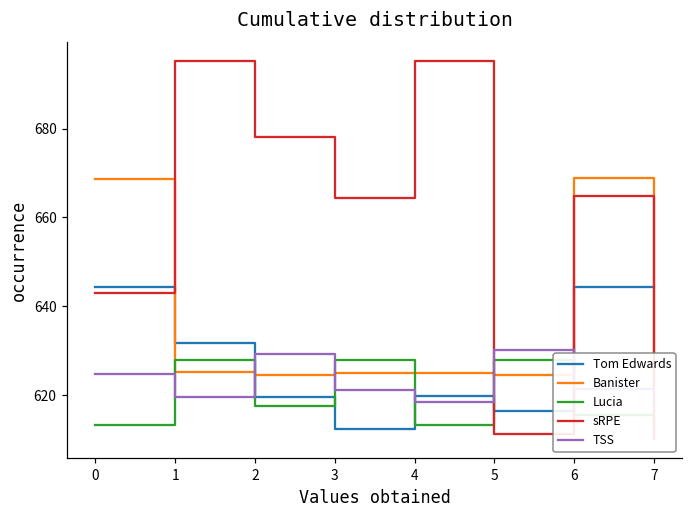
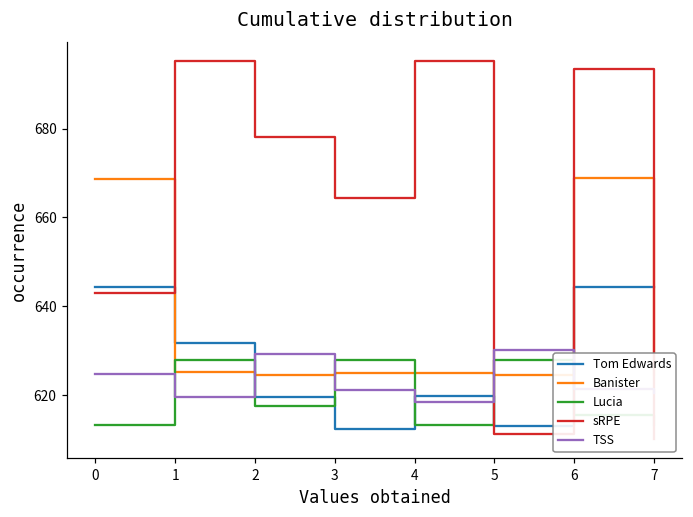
  {
    "Tom Edwards": {
      "0": 644,
      "1": 632,
      "2": 620,
      "3": 612,
      "4": 620,
-     "5": 616,
+     "5": 613,
      "6": 644,
      "7": 644
    },
    "Banister": {
      "0": 669,
      "1": 625,
      "2": 625,
      "3": 625,
      "4": 625,
      "5": 625,
      "6": 669
    },
    "Lucia": {
      "0": 613,
      "1": 628,
      "2": 618,
      "3": 628,
      "4": 613,
      "5": 628
    },
    "sRPE": {
      "0": 643,
      "1": 695,
      "2": 678,
      "3": 664,
      "4": 695,
      "5": 611,
-     "6": 665
+     "6": 693
    },
    "TSS": {
      "0": 625,
      "1": 620,
      "2": 629,
      "3": 621,
      "4": 619,
      "5": 630
    }
  }
